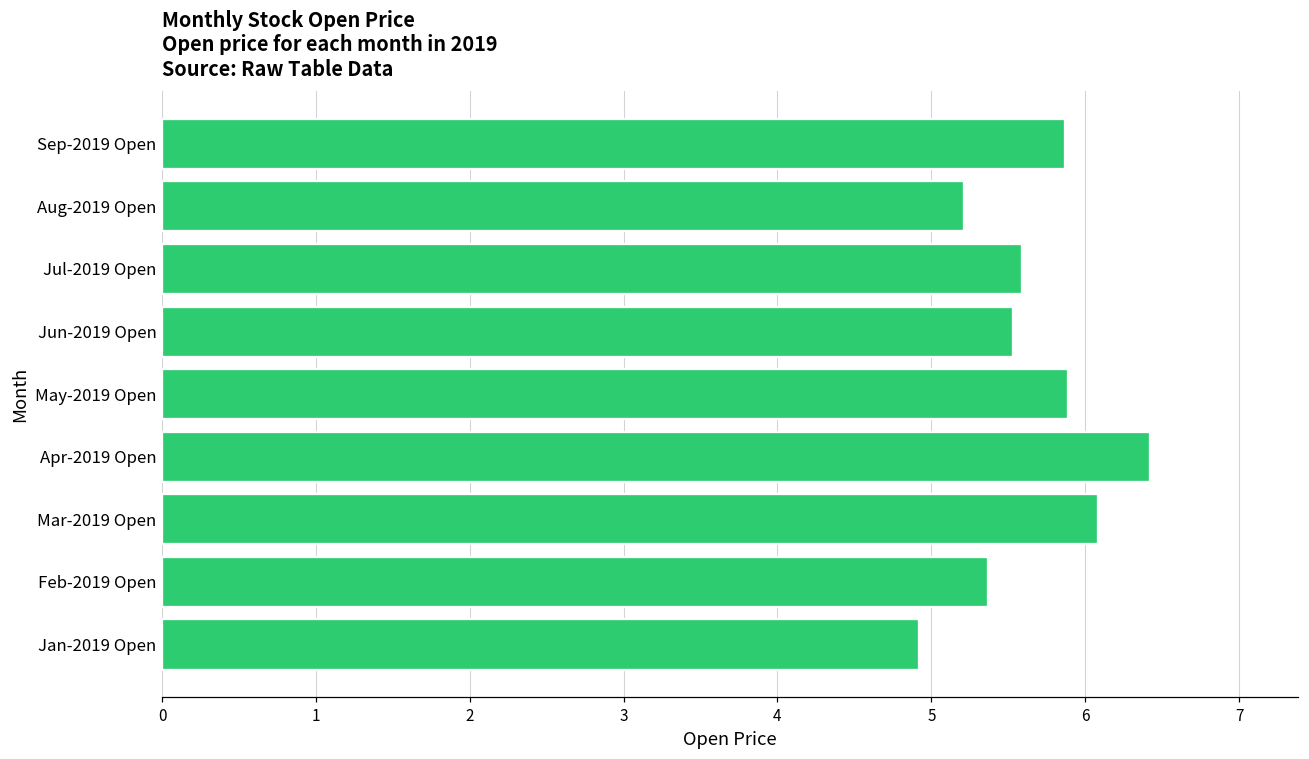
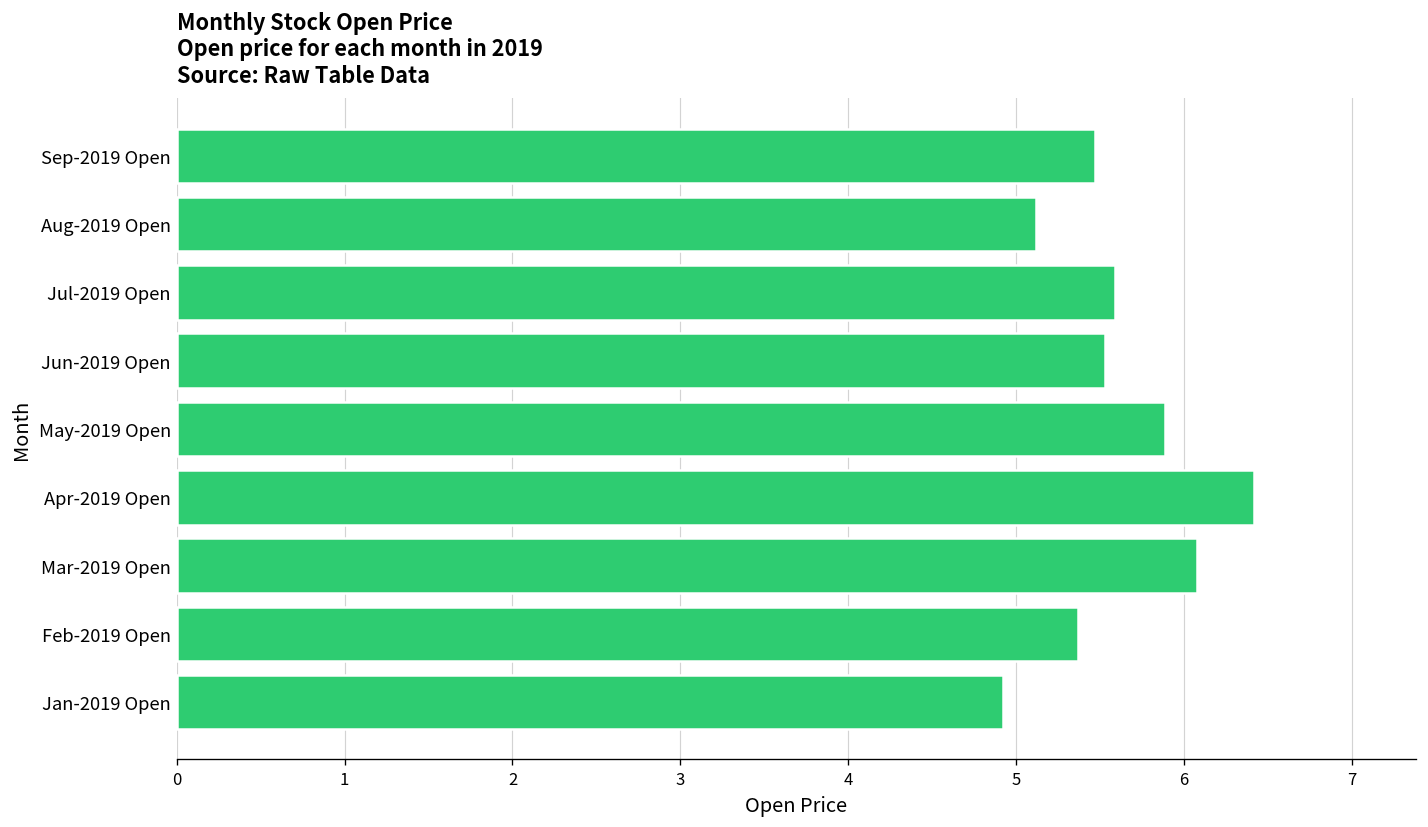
  {
-   "Sep-2019 Open": 5.87,
-   "Aug-2019 Open": 5.21,
+   "Sep-2019 Open": 5.47,
+   "Aug-2019 Open": 5.12,
    "Jul-2019 Open": 5.59,
    "Jun-2019 Open": 5.53,
    "May-2019 Open": 5.89,
    "Apr-2019 Open": 6.42,
    "Mar-2019 Open": 6.08,
    "Feb-2019 Open": 5.37,
    "Jan-2019 Open": 4.92
  }
